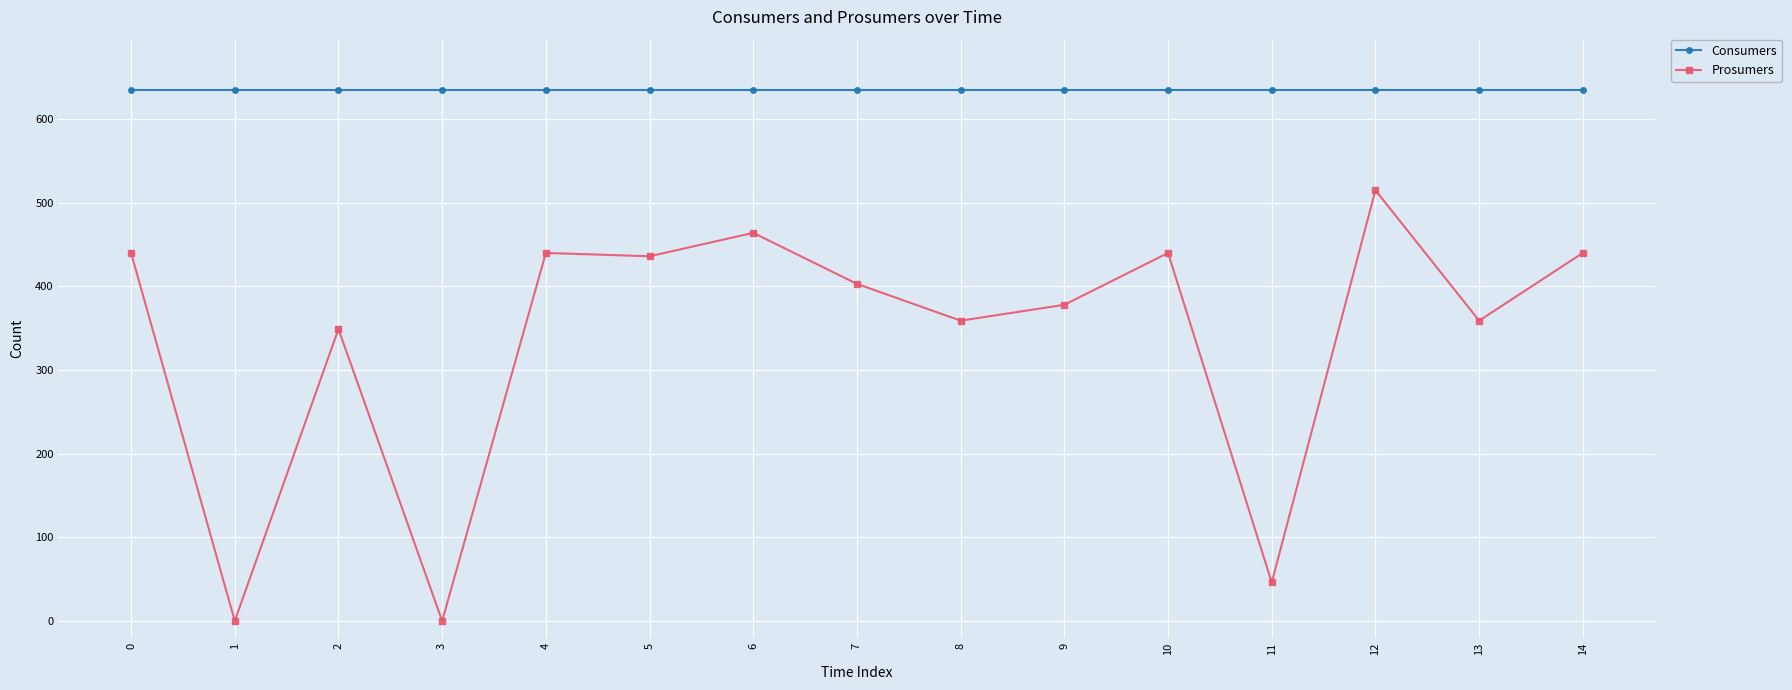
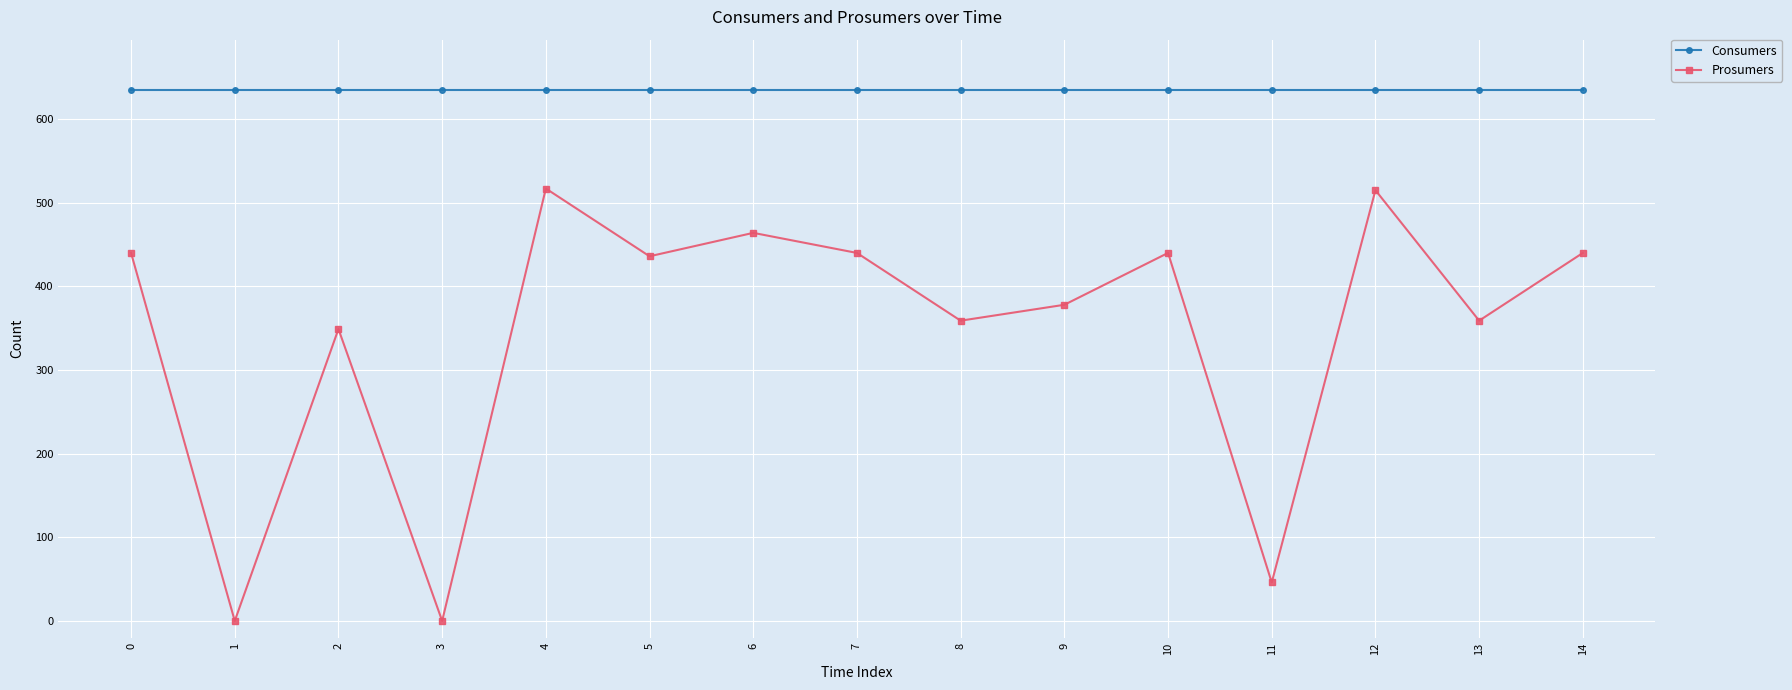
  {
    "Consumers": {
      "0": 640,
      "1": 640,
      "2": 640,
      "3": 640,
      "4": 640,
      "5": 640,
      "6": 640,
      "7": 640,
      "8": 640,
      "9": 640,
      "10": 640,
      "11": 640,
      "12": 640,
      "13": 640,
      "14": 640
    },
    "Prosumers": {
      "0": 440,
      "1": 0,
      "2": 350,
      "3": 0,
-     "4": 440,
+     "4": 520,
      "5": 440,
      "6": 460,
-     "7": 400,
+     "7": 440,
      "8": 360,
      "9": 380,
      "10": 440,
      "11": 50,
      "12": 520,
      "13": 360,
      "14": 440
    }
  }
